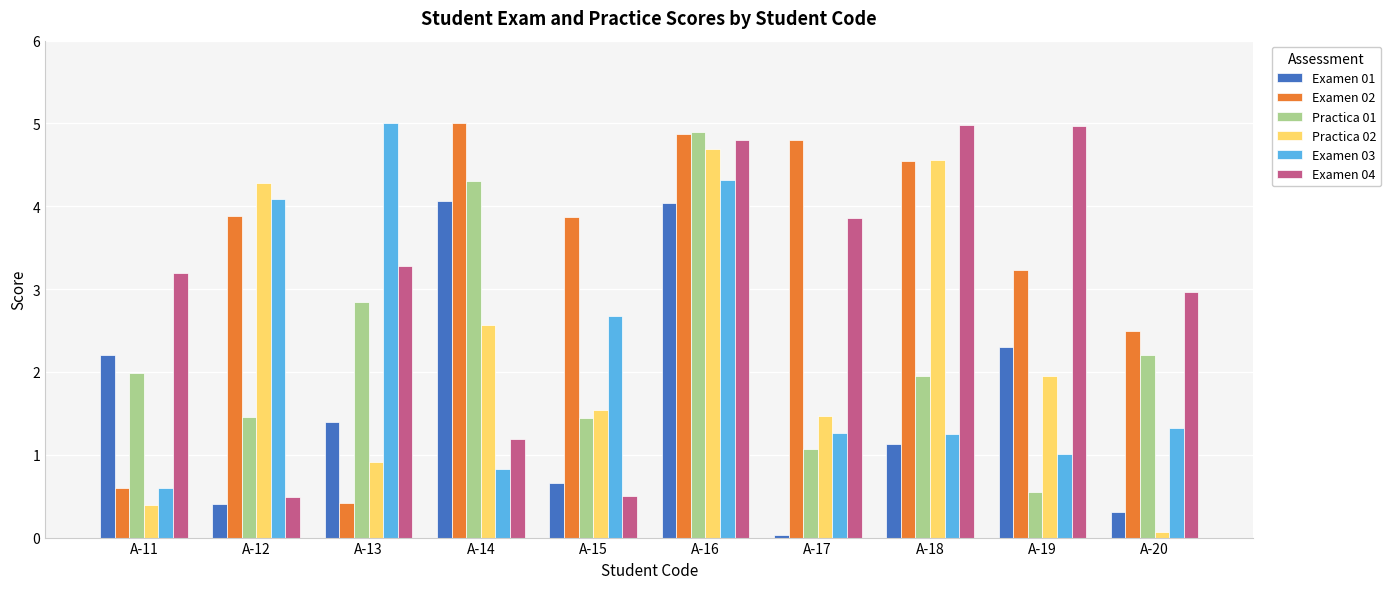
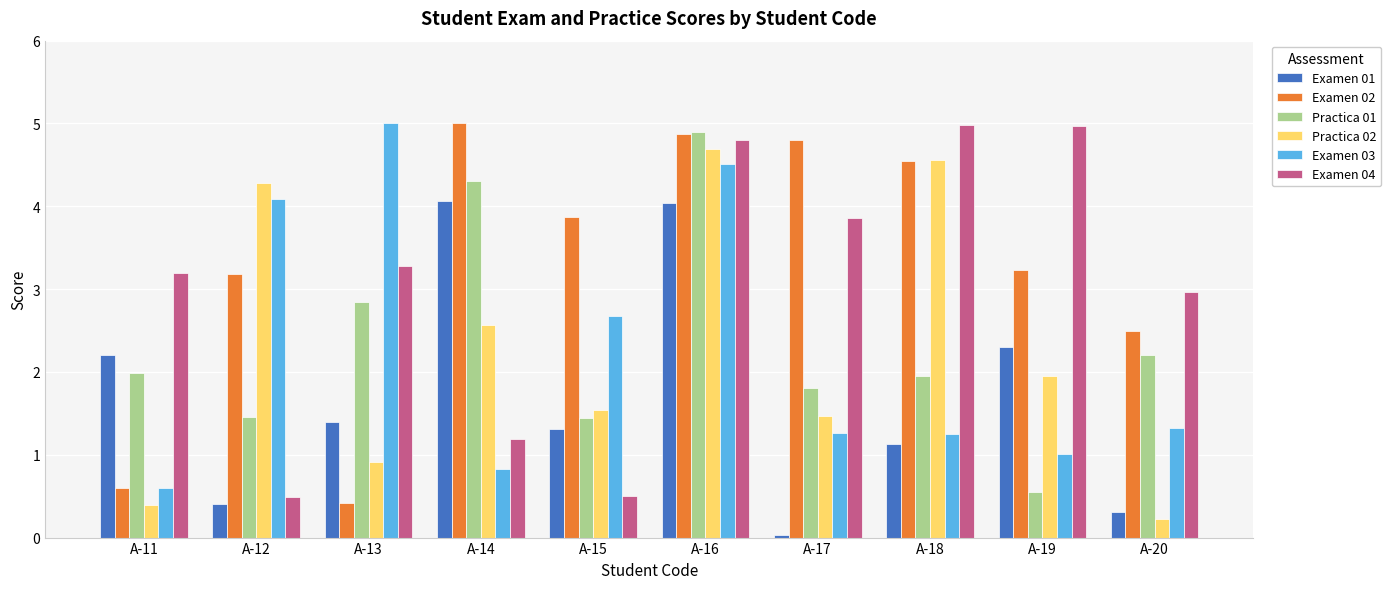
  {
    "Examen 01": {
      "A-11": 2.2,
      "A-12": 0.4,
      "A-13": 1.4,
      "A-14": 4.1,
-     "A-15": 0.7,
+     "A-15": 1.3,
      "A-16": 4.0,
      "A-18": 1.1,
      "A-19": 2.3,
      "A-20": 0.3
    },
    "Examen 02": {
      "A-11": 0.6,
-     "A-12": 3.9,
+     "A-12": 3.2,
      "A-13": 0.4,
      "A-14": 5.0,
      "A-15": 3.9,
      "A-16": 4.9,
      "A-17": 4.8,
      "A-18": 4.5,
      "A-19": 3.2,
      "A-20": 2.5
    },
    "Practica 01": {
      "A-11": 2.0,
      "A-12": 1.5,
      "A-13": 2.8,
      "A-14": 4.3,
      "A-15": 1.4,
      "A-16": 4.9,
-     "A-17": 1.1,
+     "A-17": 1.8,
      "A-18": 1.9,
      "A-19": 0.6,
      "A-20": 2.2
    },
    "Practica 02": {
      "A-11": 0.4,
      "A-12": 4.3,
      "A-13": 0.9,
      "A-14": 2.6,
      "A-15": 1.5,
      "A-16": 4.7,
      "A-17": 1.5,
      "A-18": 4.6,
      "A-19": 2.0,
-     "A-20": 0.1
+     "A-20": 0.2
    },
    "Examen 03": {
      "A-11": 0.6,
      "A-12": 4.1,
      "A-13": 5.0,
      "A-14": 0.8,
      "A-15": 2.7,
-     "A-16": 4.3,
+     "A-16": 4.5,
      "A-17": 1.3,
      "A-18": 1.3,
      "A-19": 1.0,
      "A-20": 1.3
    },
    "Examen 04": {
      "A-11": 3.2,
      "A-12": 0.5,
      "A-13": 3.3,
      "A-14": 1.2,
      "A-15": 0.5,
      "A-16": 4.8,
      "A-17": 3.9,
      "A-18": 5.0,
      "A-19": 5.0,
      "A-20": 3.0
    }
  }
